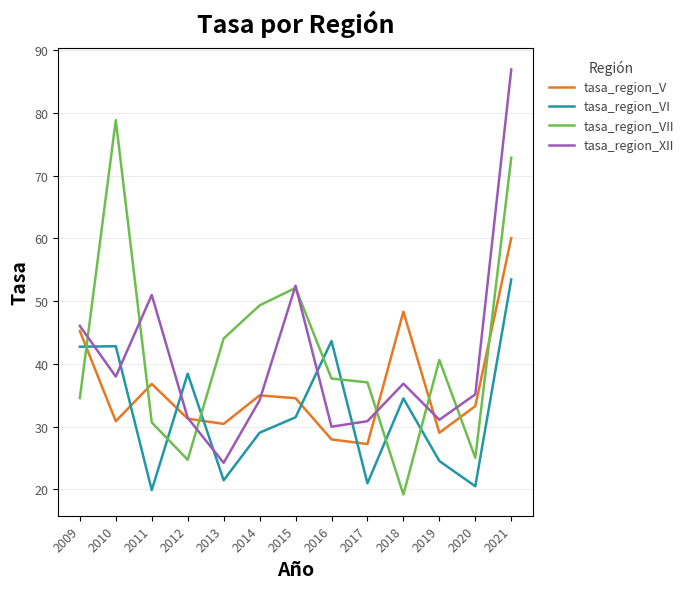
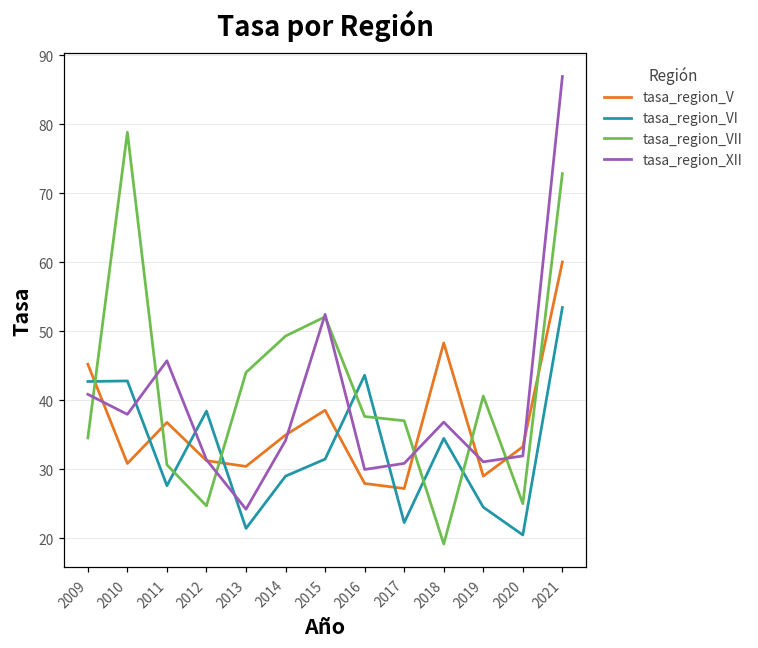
  {
    "tasa_region_V": {
      "2009": 45,
      "2010": 31,
      "2011": 37,
      "2013": 30,
      "2014": 35,
-     "2015": 35,
+     "2015": 39,
      "2016": 28,
      "2017": 27,
      "2018": 48,
      "2019": 29,
      "2020": 33,
      "2021": 60
    },
    "tasa_region_VI": {
      "2009": 43,
      "2010": 43,
-     "2011": 20,
+     "2011": 28,
      "2012": 38,
      "2013": 21,
      "2014": 29,
      "2015": 31,
      "2016": 44,
-     "2017": 21,
+     "2017": 22,
      "2018": 34,
      "2019": 25,
      "2020": 20,
      "2021": 53
    },
    "tasa_region_VII": {
      "2009": 35,
      "2010": 79,
      "2011": 31,
      "2012": 25,
      "2013": 44,
      "2014": 49,
      "2016": 38,
      "2017": 37,
      "2018": 19,
      "2019": 41,
      "2020": 25,
      "2021": 73
    },
    "tasa_region_XII": {
-     "2009": 46,
+     "2009": 41,
      "2010": 38,
-     "2011": 51,
+     "2011": 46,
      "2013": 24,
      "2014": 34,
      "2016": 30,
      "2017": 31,
      "2018": 37,
      "2019": 31,
-     "2020": 35,
+     "2020": 32,
      "2021": 87
    }
  }
